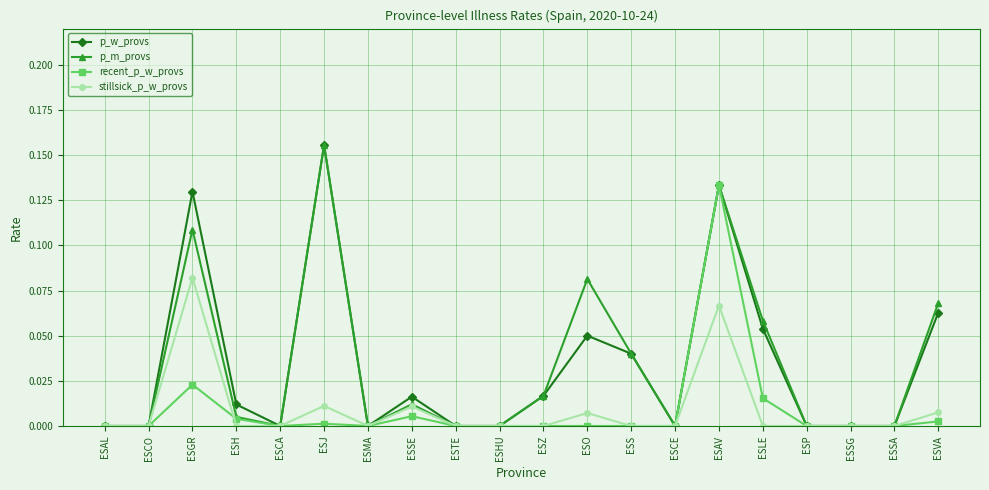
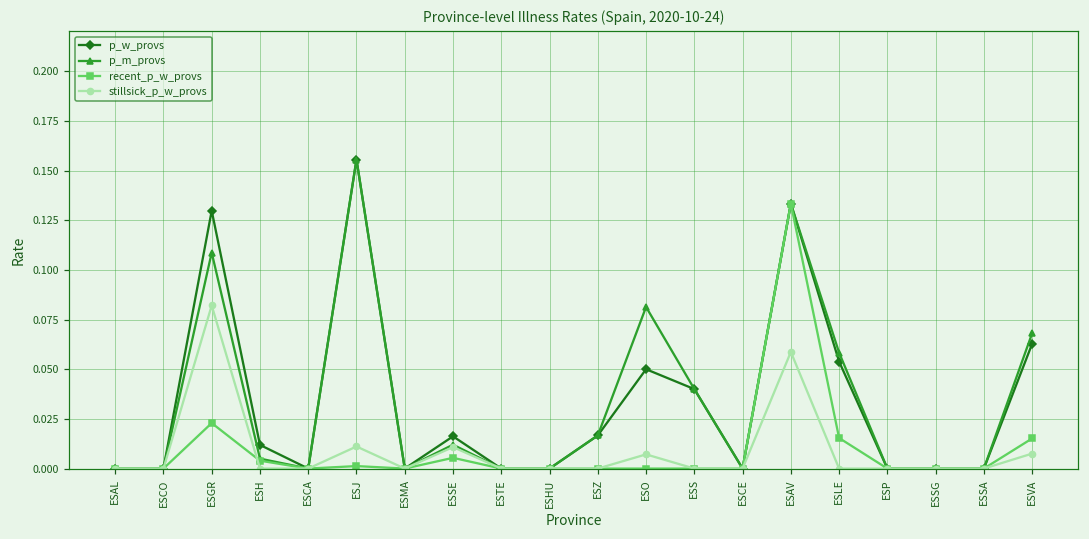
  {
    "recent_p_w_provs": {
      "ESGR": 0.023,
      "ESJ": 0.001,
      "ESSE": 0.005,
      "ESO": 0.000,
      "ESLE": 0.015,
-     "ESVA": 0.003
+     "ESVA": 0.015
    },
    "stillsick_p_w_provs": {
      "ESGR": 0.082,
      "ESH": 0.000,
      "ESJ": 0.011,
      "ESO": 0.007,
-     "ESAV": 0.067,
+     "ESAV": 0.059,
      "ESLE": 0.000,
      "ESVA": 0.008
    }
  }
